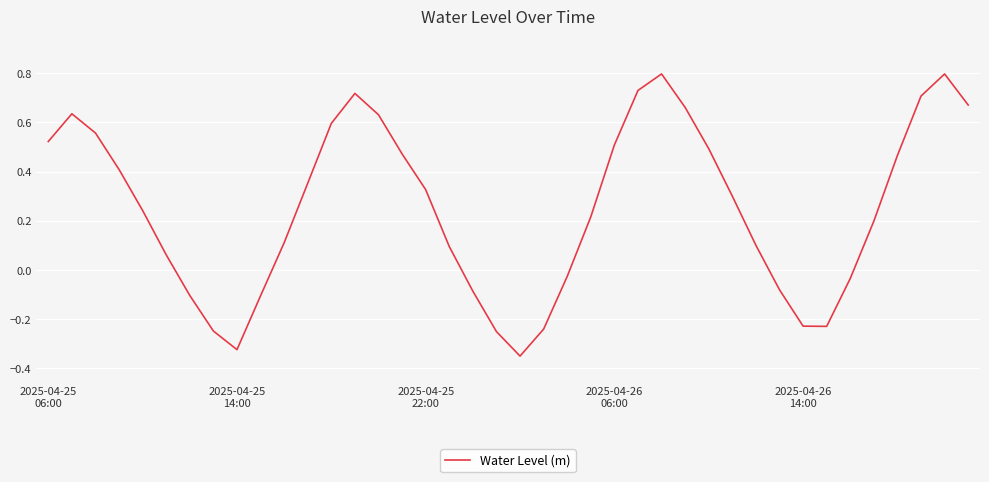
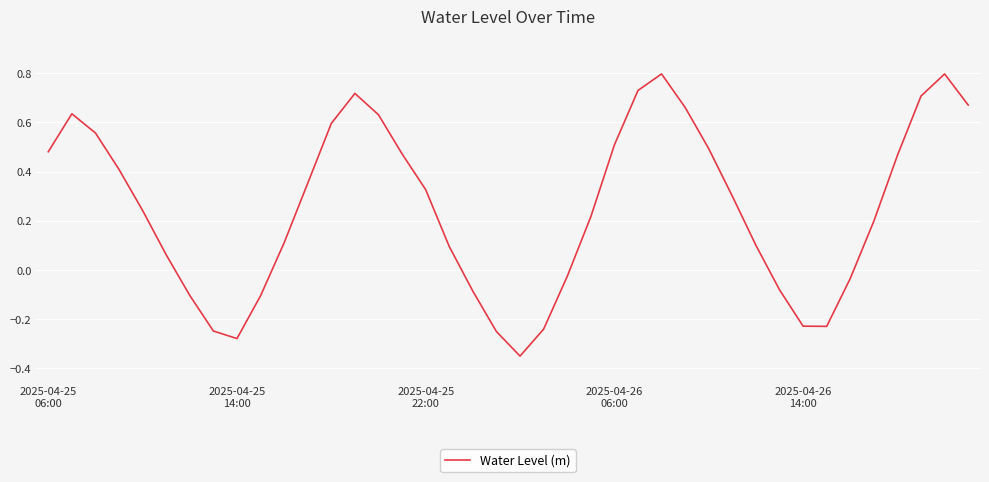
  {
-   "2025-04-25 06:00": 0.52,
-   "2025-04-25 14:00": -0.32,
+   "2025-04-25 06:00": 0.48,
+   "2025-04-25 14:00": -0.28,
    "2025-04-25 22:00": 0.33,
    "2025-04-26 06:00": 0.51,
    "2025-04-26 14:00": -0.23
  }
